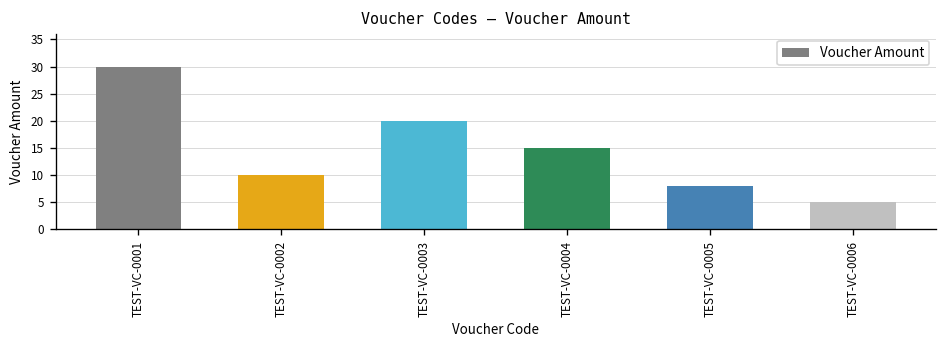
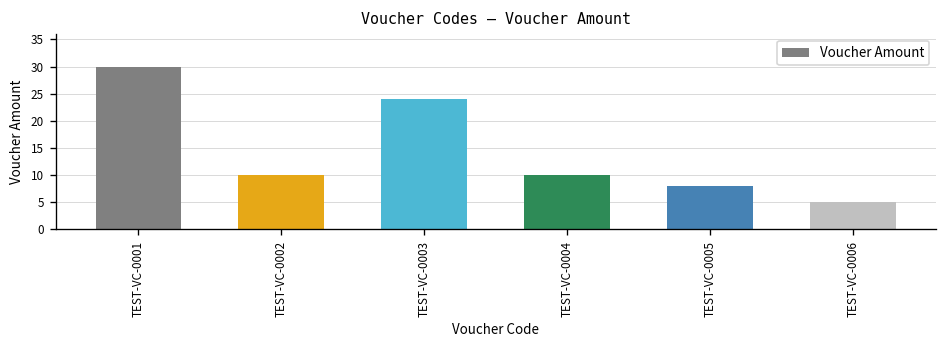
  {
    "TEST-VC-0001": 30,
    "TEST-VC-0002": 10,
-   "TEST-VC-0003": 20,
-   "TEST-VC-0004": 15,
+   "TEST-VC-0003": 24,
+   "TEST-VC-0004": 10,
    "TEST-VC-0005": 8,
    "TEST-VC-0006": 5
  }
